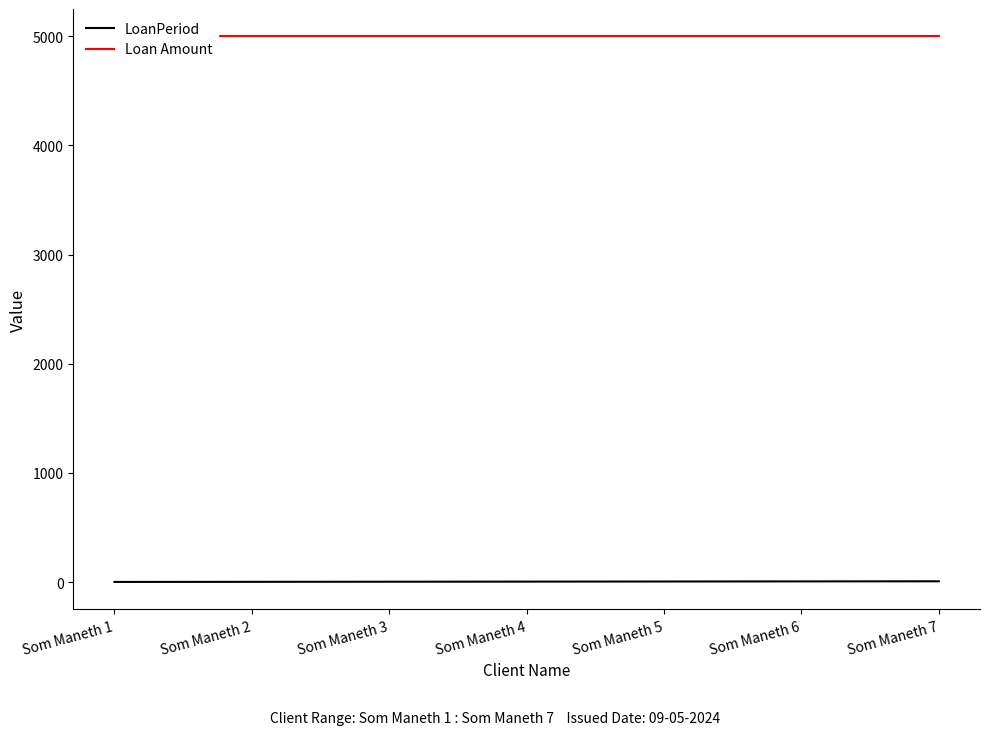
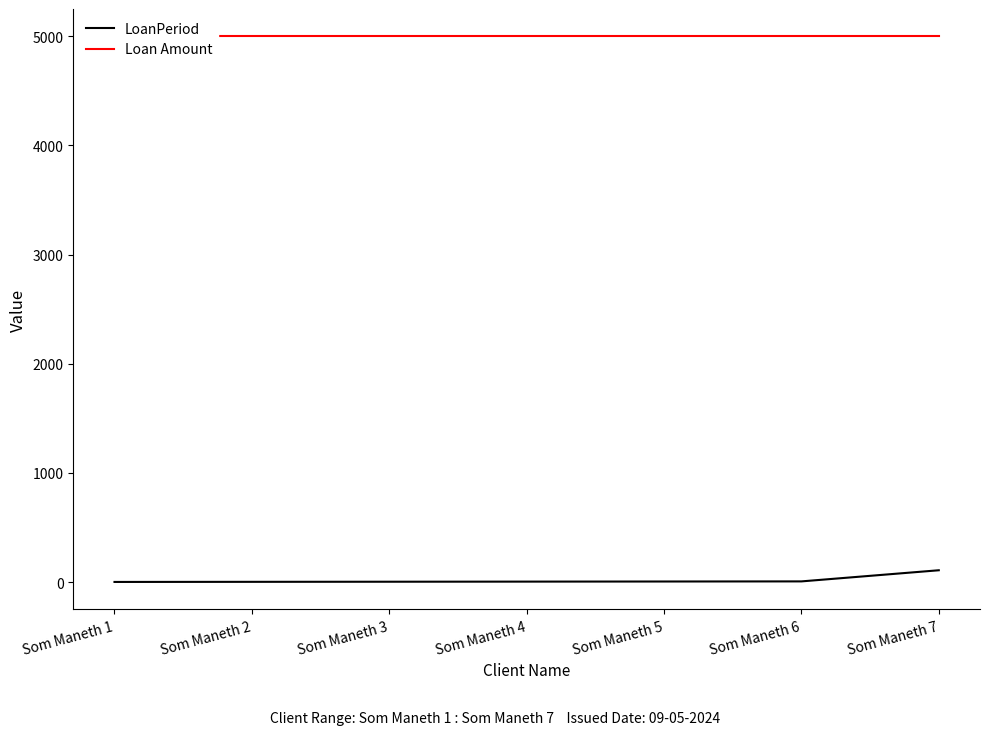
  {
    "LoanPeriod": {
      "Som Maneth 1": 0,
      "Som Maneth 2": 0,
      "Som Maneth 3": 0,
      "Som Maneth 4": 0,
      "Som Maneth 5": 10,
      "Som Maneth 6": 10,
-     "Som Maneth 7": 10
+     "Som Maneth 7": 110
    },
    "Loan Amount": {
      "Som Maneth 2": 5000,
      "Som Maneth 3": 5000,
      "Som Maneth 4": 5000,
      "Som Maneth 5": 5000,
      "Som Maneth 6": 5000,
      "Som Maneth 7": 5000
    }
  }
